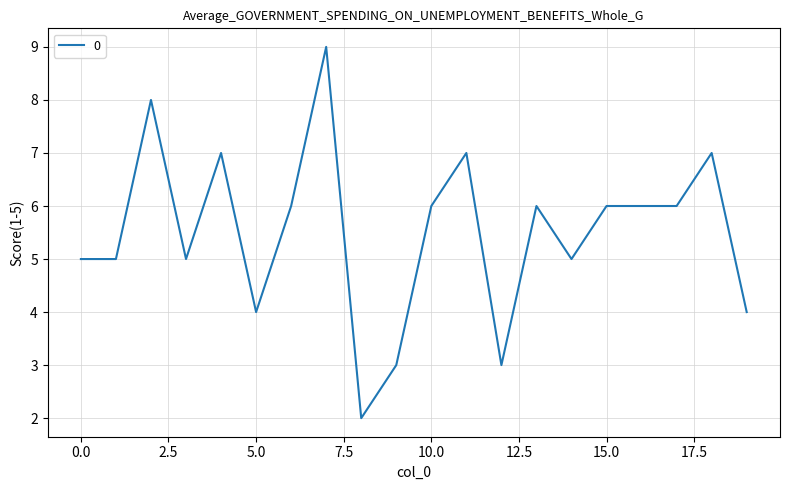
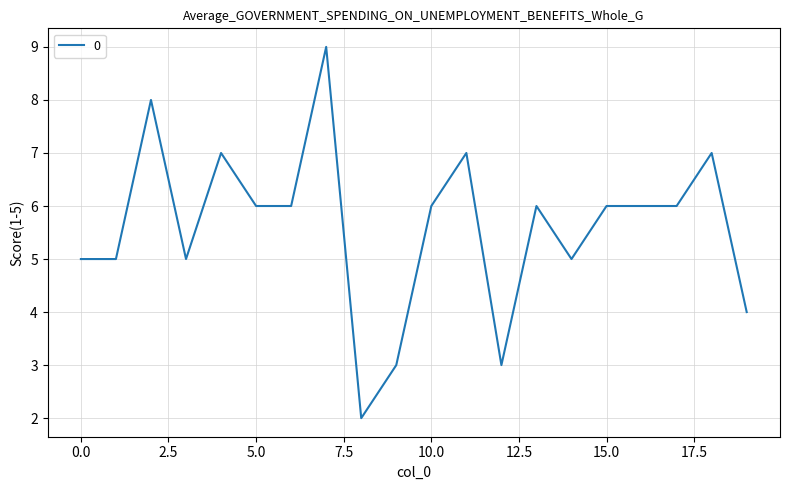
  {
    "0.0": 5,
-   "5.0": 4,
+   "5.0": 6,
    "10.0": 6,
    "15.0": 6
  }
